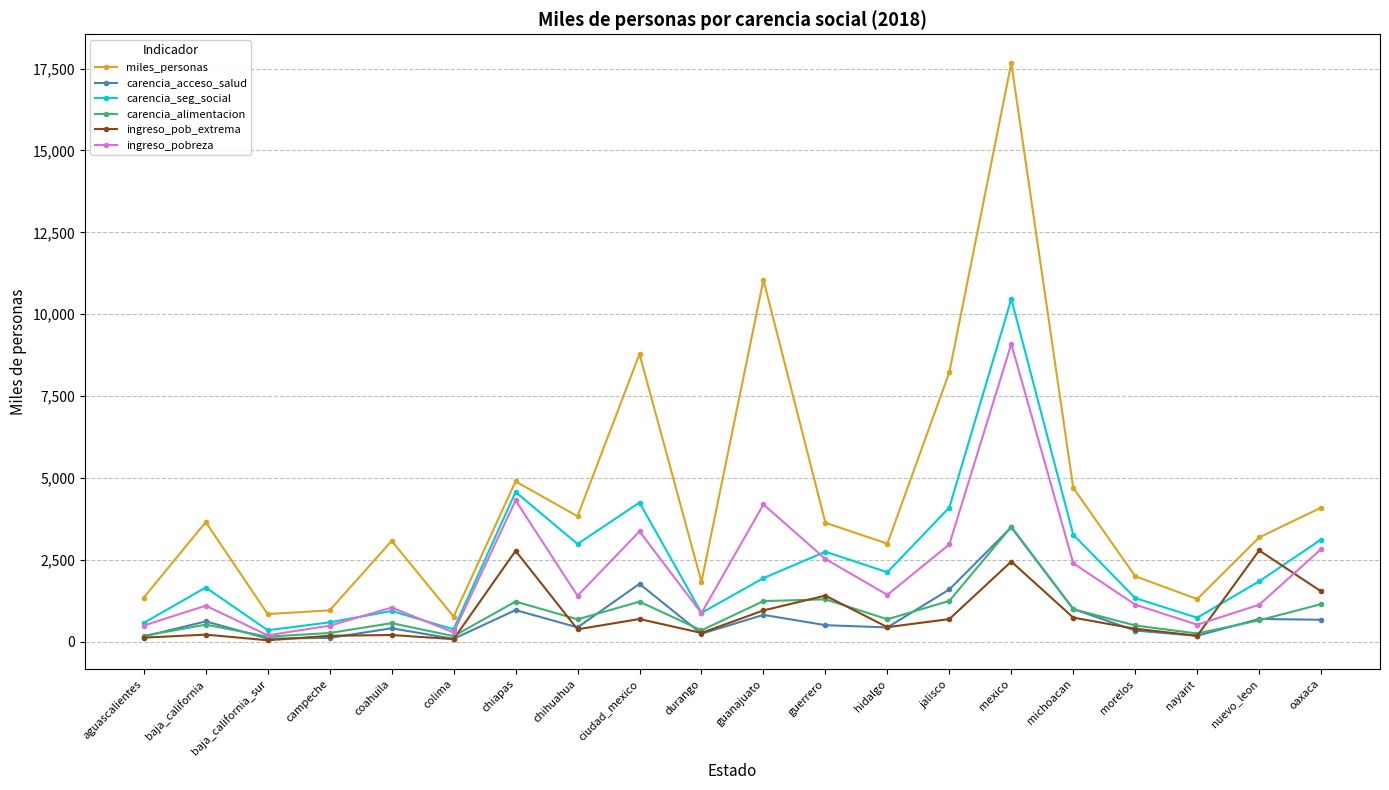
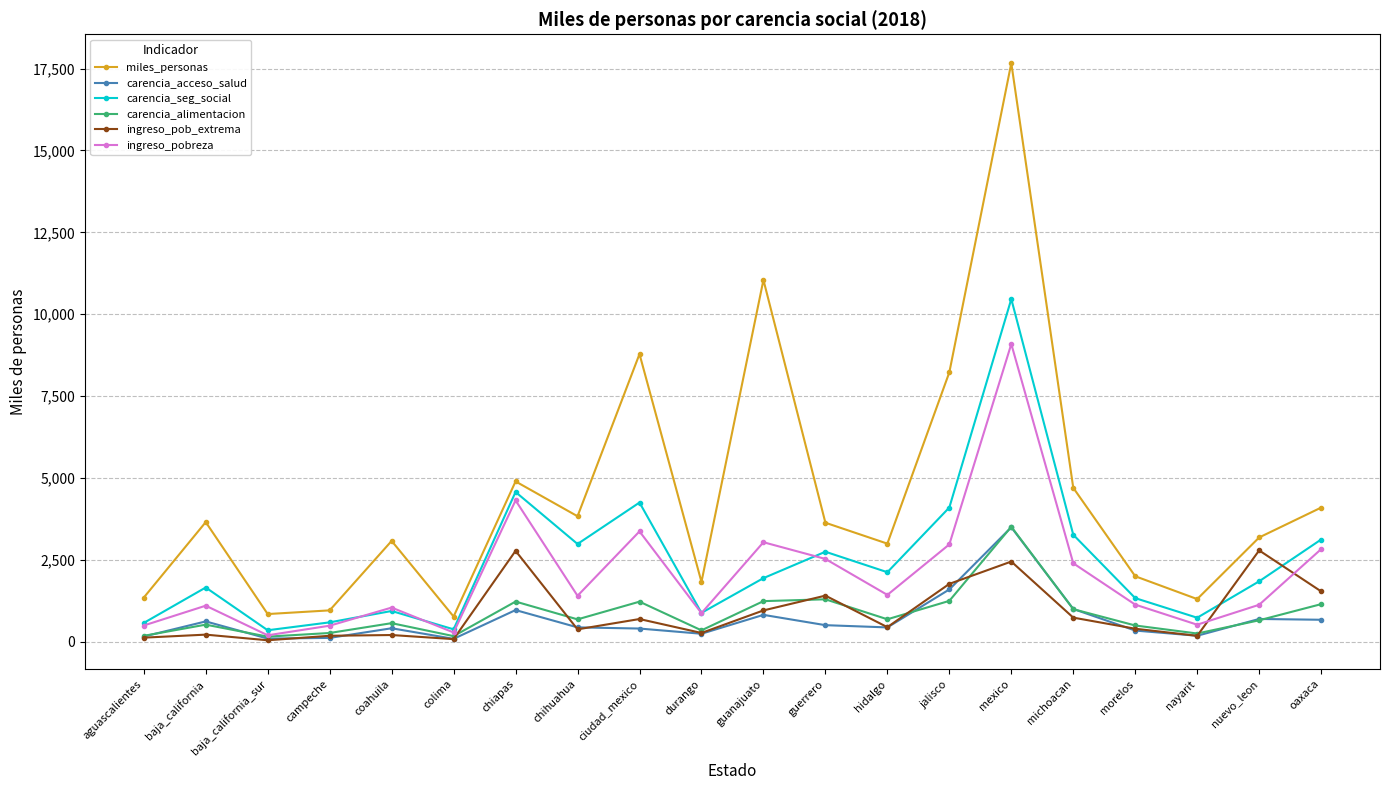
  {
    "miles_personas": {
      "aguascalientes": "1,300",
      "baja_california": "3,600",
      "baja_california_sur": "800",
      "campeche": "1,000",
      "coahuila": "3,100",
      "colima": "800",
      "chiapas": "4,900",
      "chihuahua": "3,800",
      "ciudad_mexico": "8,800",
      "durango": "1,800",
      "guanajuato": "11,000",
      "guerrero": "3,600",
      "hidalgo": "3,000",
      "jalisco": "8,200",
      "mexico": "17,700",
      "michoacan": "4,700",
      "morelos": "2,000",
      "nayarit": "1,300",
      "nuevo_leon": "3,200",
      "oaxaca": "4,100"
    },
    "carencia_acceso_salud": {
      "baja_california": "600",
      "coahuila": "400",
      "chiapas": "1,000",
-     "ciudad_mexico": "1,800",
+     "ciudad_mexico": "400",
      "guanajuato": "800",
      "guerrero": "500",
      "jalisco": "1,600",
      "oaxaca": "700"
    },
    "carencia_seg_social": {
      "aguascalientes": "600",
      "baja_california": "1,700",
      "baja_california_sur": "300",
      "campeche": "600",
      "coahuila": "900",
      "colima": "400",
      "chiapas": "4,600",
      "chihuahua": "3,000",
      "ciudad_mexico": "4,200",
      "guanajuato": "1,900",
      "guerrero": "2,700",
      "hidalgo": "2,100",
      "jalisco": "4,100",
      "mexico": "10,500",
      "michoacan": "3,300",
      "morelos": "1,300",
      "nayarit": "700",
      "nuevo_leon": "1,800",
      "oaxaca": "3,100"
    },
    "carencia_alimentacion": {
      "baja_california": "500",
      "campeche": "300",
      "coahuila": "600",
      "colima": "200",
      "chiapas": "1,200",
      "chihuahua": "700",
      "ciudad_mexico": "1,200",
      "durango": "300",
      "guanajuato": "1,200",
      "guerrero": "1,300",
      "hidalgo": "700",
      "jalisco": "1,200",
      "morelos": "500",
      "oaxaca": "1,100"
    },
    "ingreso_pob_extrema": {
      "baja_california": "200",
      "coahuila": "200",
      "chiapas": "2,800",
      "ciudad_mexico": "700",
      "guanajuato": "1,000",
      "guerrero": "1,400",
-     "jalisco": "700",
+     "jalisco": "1,800",
      "mexico": "2,400",
      "michoacan": "700",
      "nuevo_leon": "2,800",
      "oaxaca": "1,500"
    },
    "ingreso_pobreza": {
      "aguascalientes": "500",
      "baja_california": "1,100",
      "campeche": "500",
      "coahuila": "1,000",
      "colima": "300",
      "chiapas": "4,300",
      "chihuahua": "1,400",
      "ciudad_mexico": "3,400",
-     "guanajuato": "4,200",
+     "guanajuato": "3,000",
      "guerrero": "2,500",
      "hidalgo": "1,400",
      "jalisco": "3,000",
      "mexico": "9,100",
      "michoacan": "2,400",
      "morelos": "1,100",
      "nayarit": "500",
      "nuevo_leon": "1,100",
      "oaxaca": "2,800"
    }
  }
